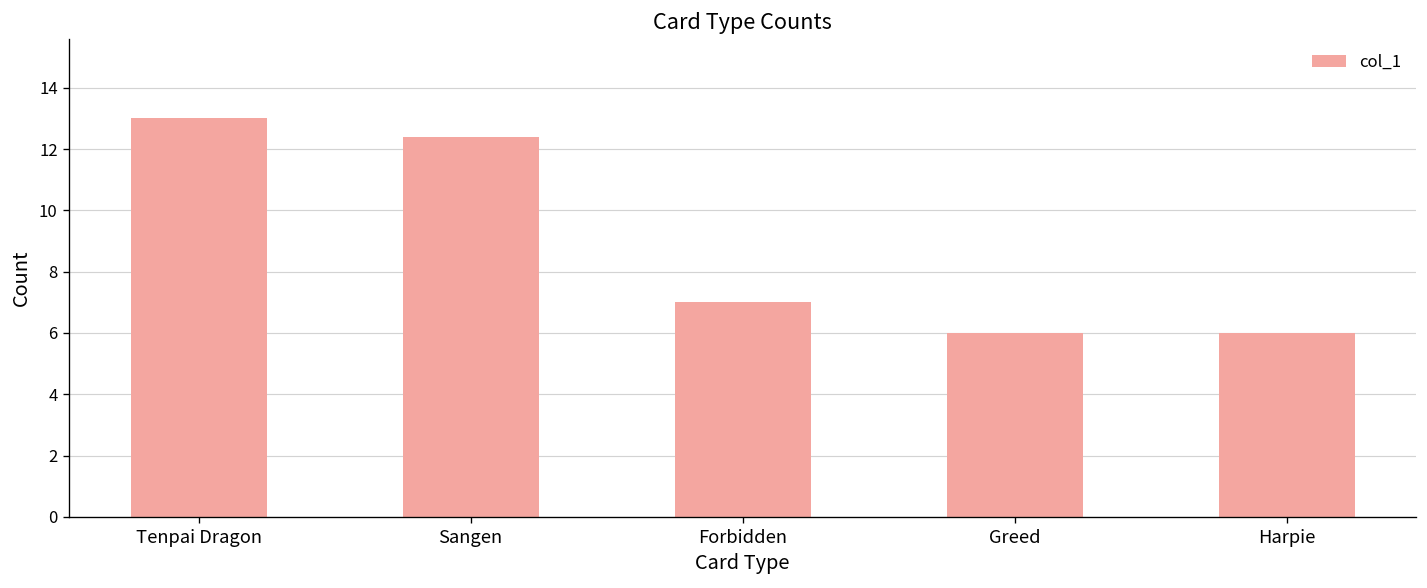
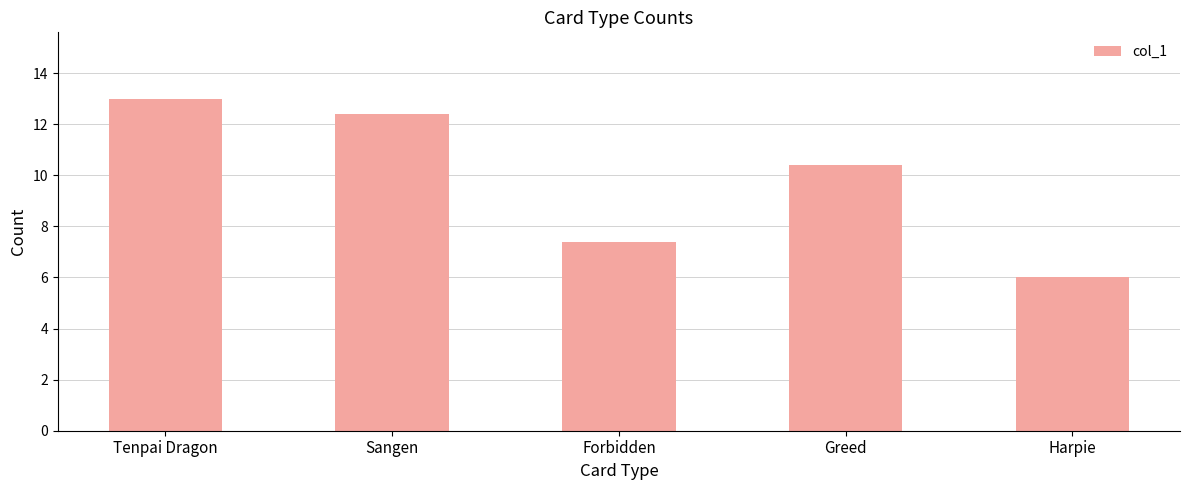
  {
    "Tenpai Dragon": 13.0,
    "Sangen": 12.4,
-   "Forbidden": 7.0,
-   "Greed": 6.0,
+   "Forbidden": 7.4,
+   "Greed": 10.4,
    "Harpie": 6.0
  }
